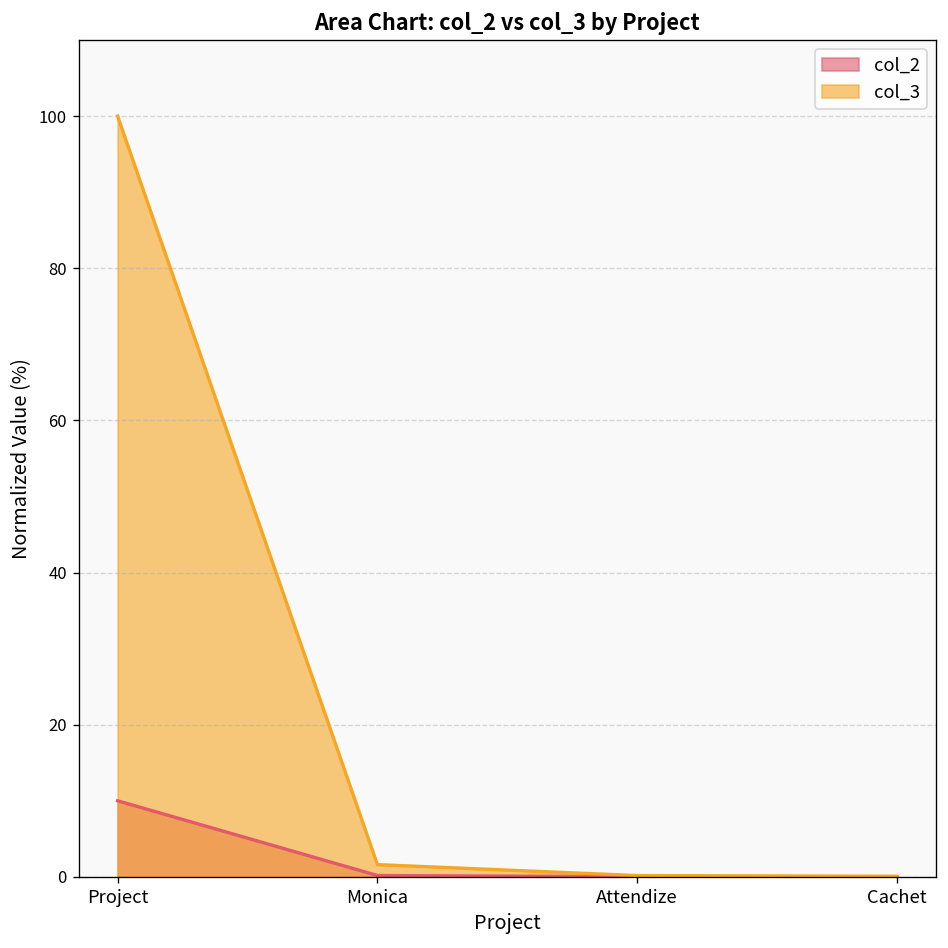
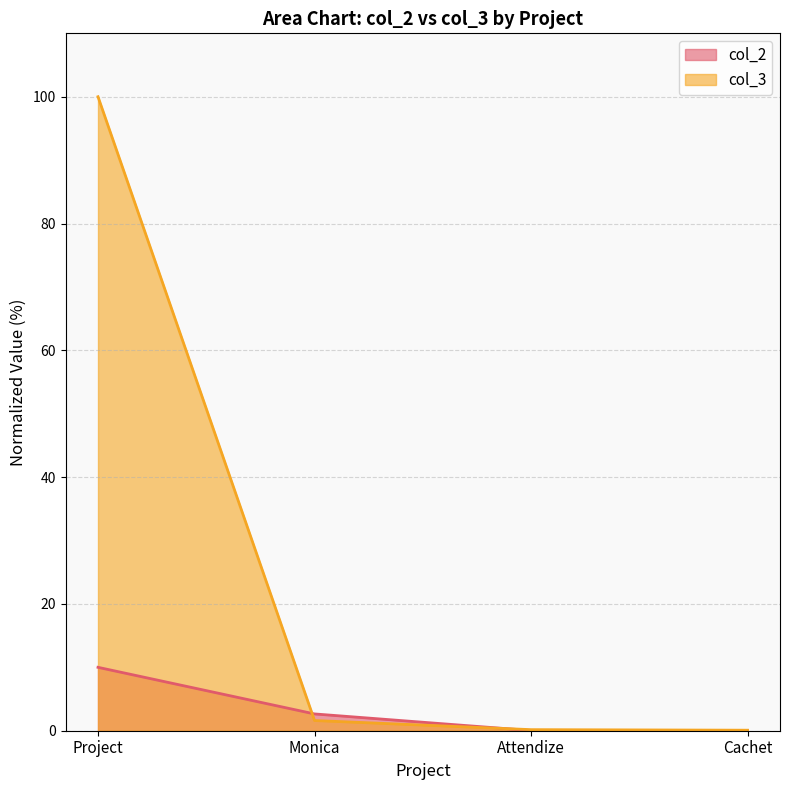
  {
    "col_2": {
      "Project": 10,
-     "Monica": 0
+     "Monica": 3
    },
    "col_3": {
      "Project": 100,
      "Monica": 2
    }
  }
